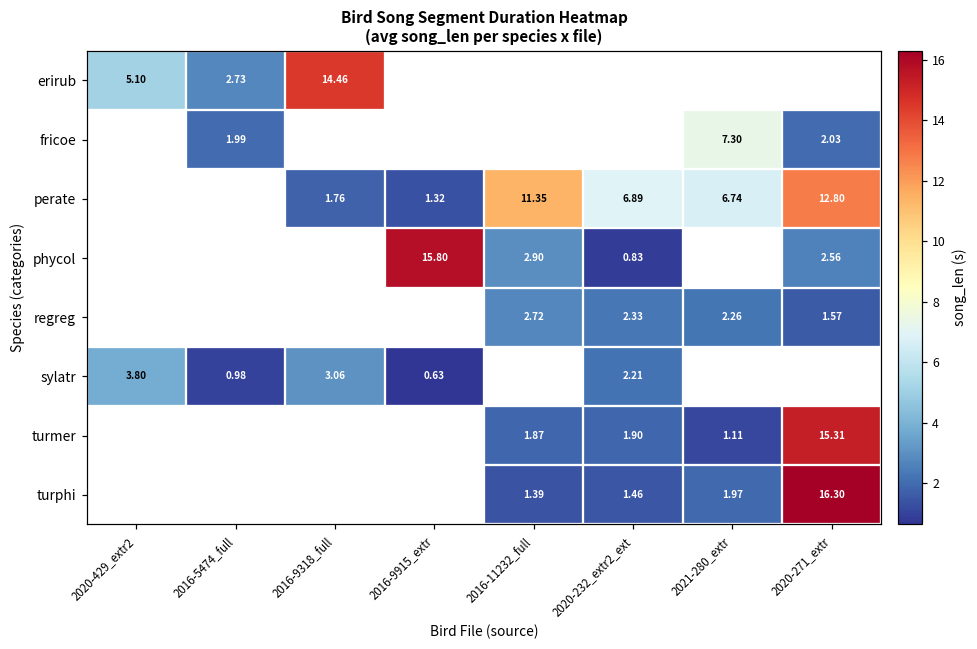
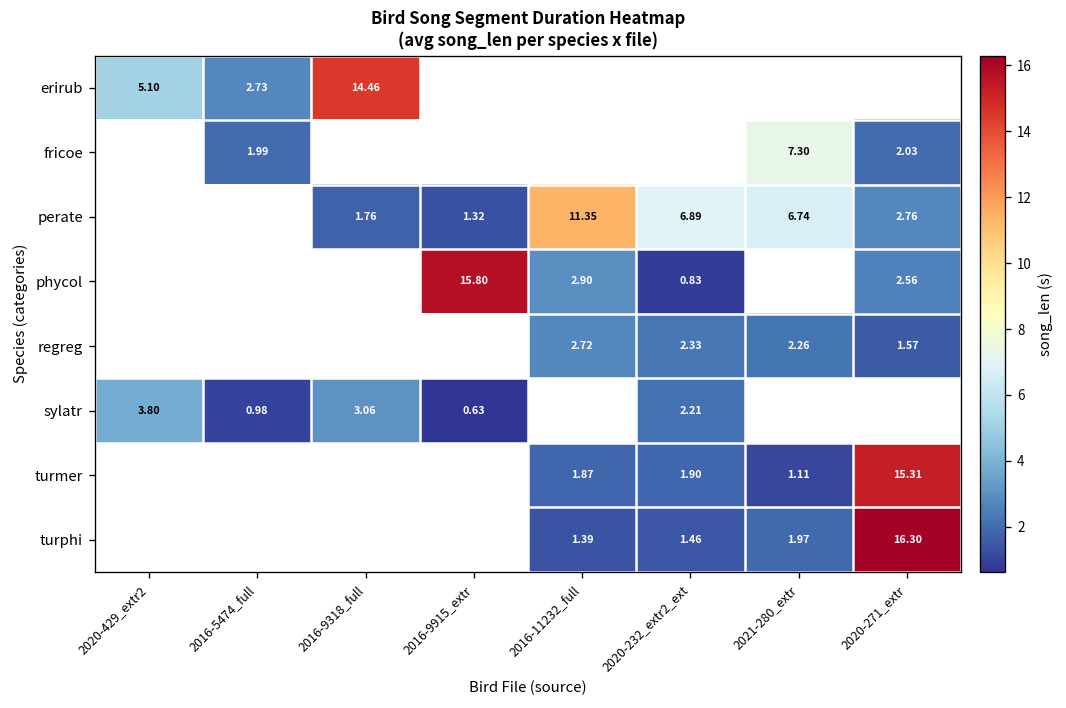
  {
    "erirub": {
      "2020-429_extr2": 5.10,
      "2016-5474_full": 2.73,
      "2016-9318_full": 14.46
    },
    "fricoe": {
      "2016-5474_full": 1.99,
      "2021-280_extr": 7.30,
      "2020-271_extr": 2.03
    },
    "perate": {
      "2016-9318_full": 1.76,
      "2016-9915_extr": 1.32,
      "2016-11232_full": 11.35,
      "2020-232_extr2_ext": 6.89,
      "2021-280_extr": 6.74,
-     "2020-271_extr": 12.80
+     "2020-271_extr": 2.76
    },
    "phycol": {
      "2016-9915_extr": 15.80,
      "2016-11232_full": 2.90,
      "2020-232_extr2_ext": 0.83,
      "2020-271_extr": 2.56
    },
    "regreg": {
      "2016-11232_full": 2.72,
      "2020-232_extr2_ext": 2.33,
      "2021-280_extr": 2.26,
      "2020-271_extr": 1.57
    },
    "sylatr": {
      "2020-429_extr2": 3.80,
      "2016-5474_full": 0.98,
      "2016-9318_full": 3.06,
      "2016-9915_extr": 0.63,
      "2020-232_extr2_ext": 2.21
    },
    "turmer": {
      "2016-11232_full": 1.87,
      "2020-232_extr2_ext": 1.90,
      "2021-280_extr": 1.11,
      "2020-271_extr": 15.31
    },
    "turphi": {
      "2016-11232_full": 1.39,
      "2020-232_extr2_ext": 1.46,
      "2021-280_extr": 1.97,
      "2020-271_extr": 16.30
    }
  }
